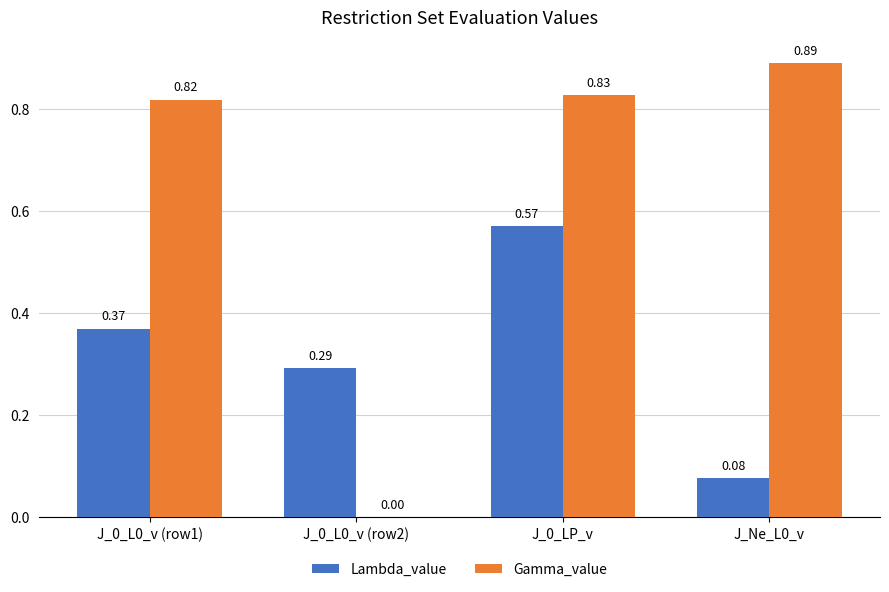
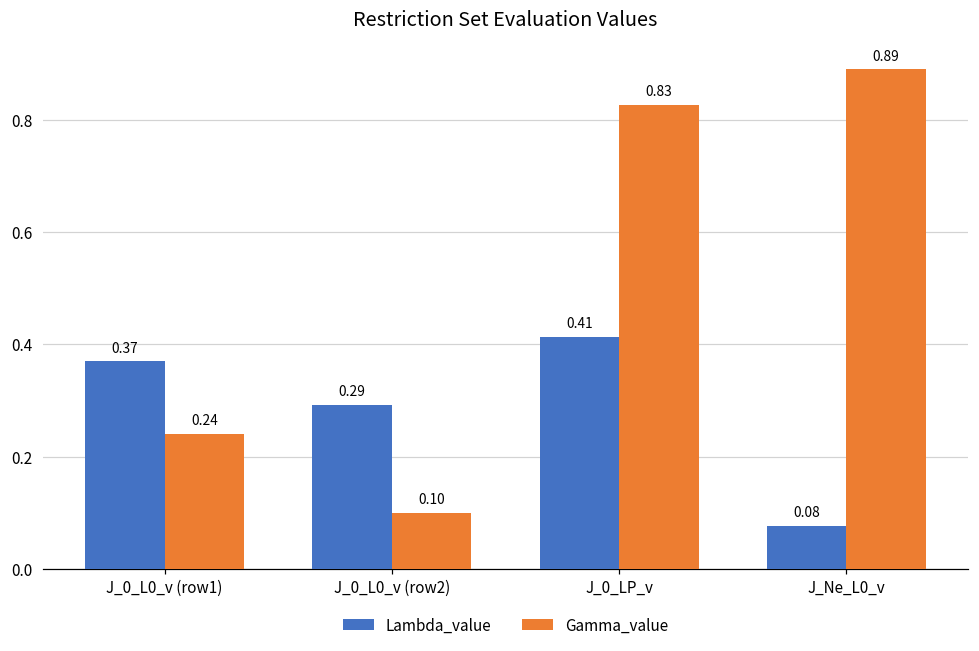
  {
    "Lambda_value": {
      "J_0_L0_v (row1)": 0.37,
      "J_0_L0_v (row2)": 0.29,
-     "J_0_LP_v": 0.57,
+     "J_0_LP_v": 0.41,
      "J_Ne_L0_v": 0.08
    },
    "Gamma_value": {
-     "J_0_L0_v (row1)": 0.82,
-     "J_0_L0_v (row2)": 0.00,
+     "J_0_L0_v (row1)": 0.24,
+     "J_0_L0_v (row2)": 0.10,
      "J_0_LP_v": 0.83,
      "J_Ne_L0_v": 0.89
    }
  }
